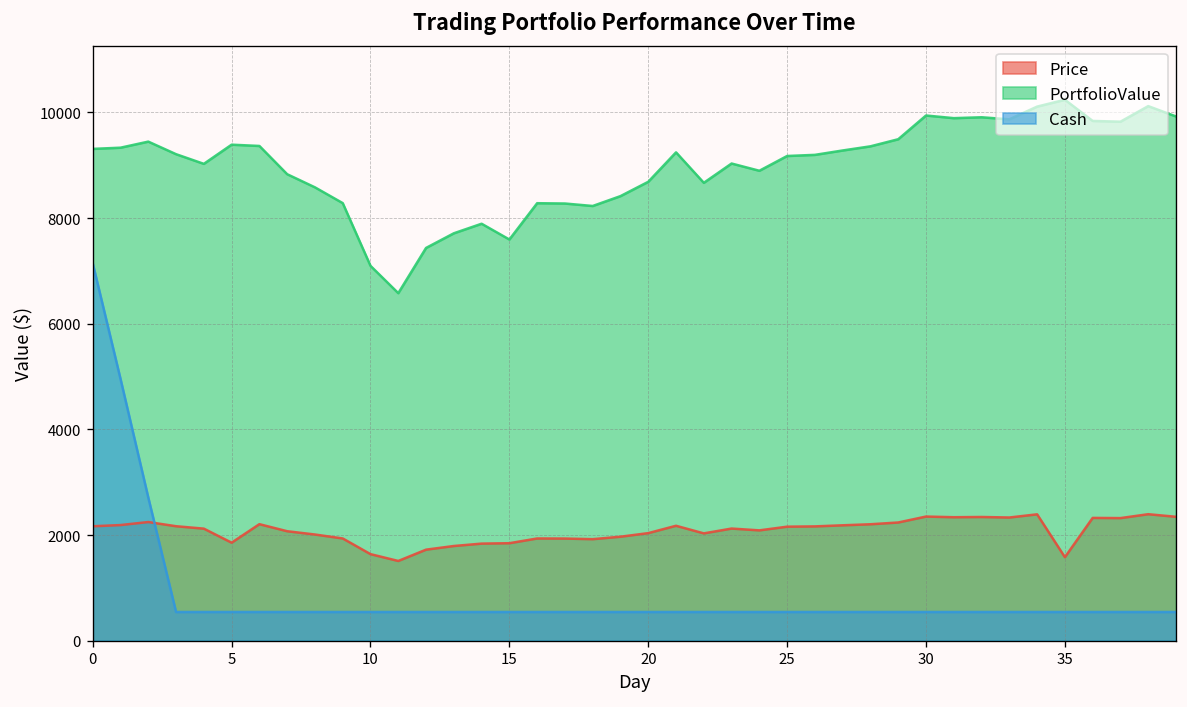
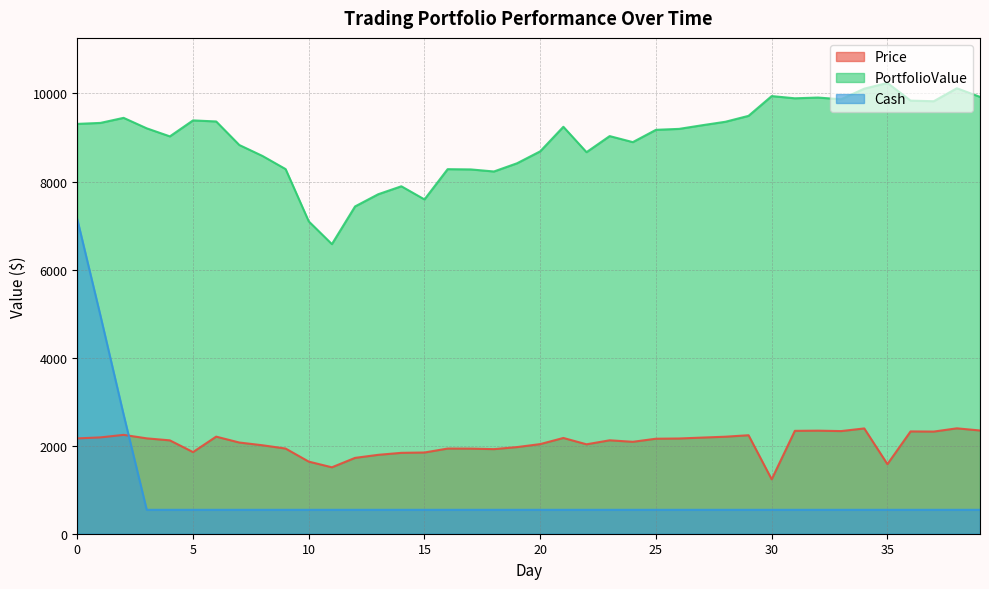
  {
    "Price": {
      "0": 2200,
      "5": 1900,
      "10": 1600,
      "15": 1800,
      "20": 2000,
      "25": 2200,
-     "30": 2300,
+     "30": 1200,
      "35": 1600
    },
    "PortfolioValue": {
      "0": 9300,
      "5": 9400,
      "10": 7100,
      "15": 7600,
      "20": 8700,
      "25": 9200,
      "30": 9900
    },
    "Cash": {
      "0": 7100,
      "5": 500,
      "10": 500,
      "15": 500,
      "20": 500,
      "25": 500,
      "30": 500,
      "35": 500
    }
  }
